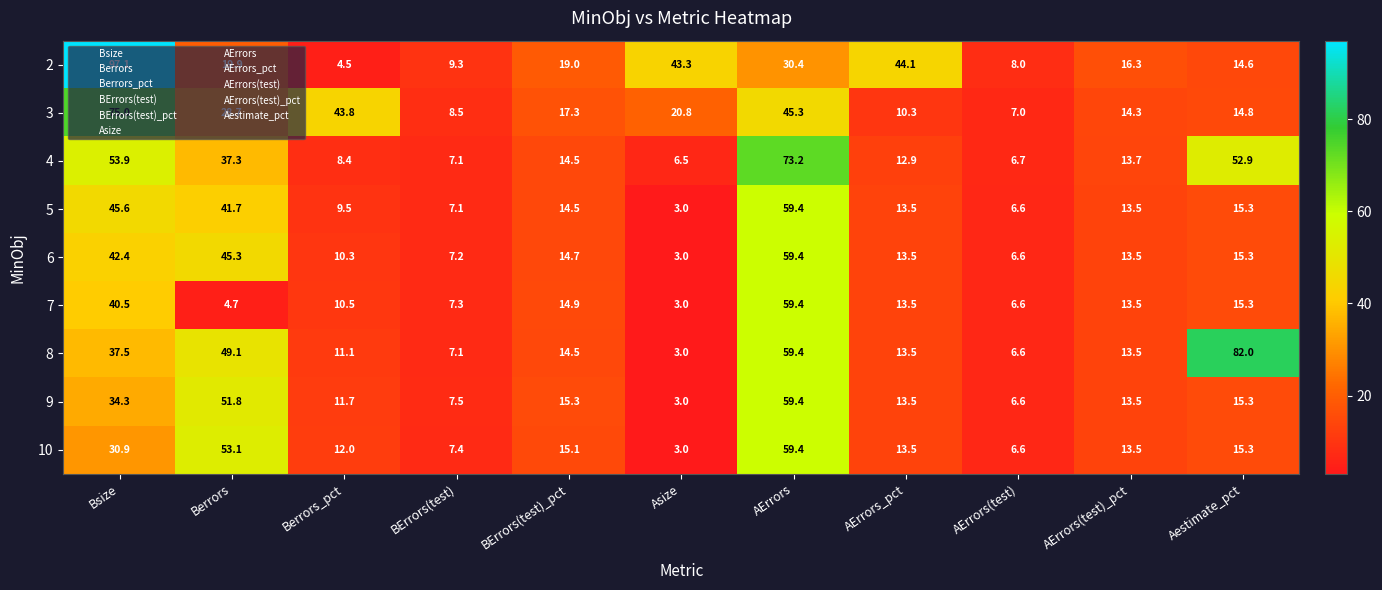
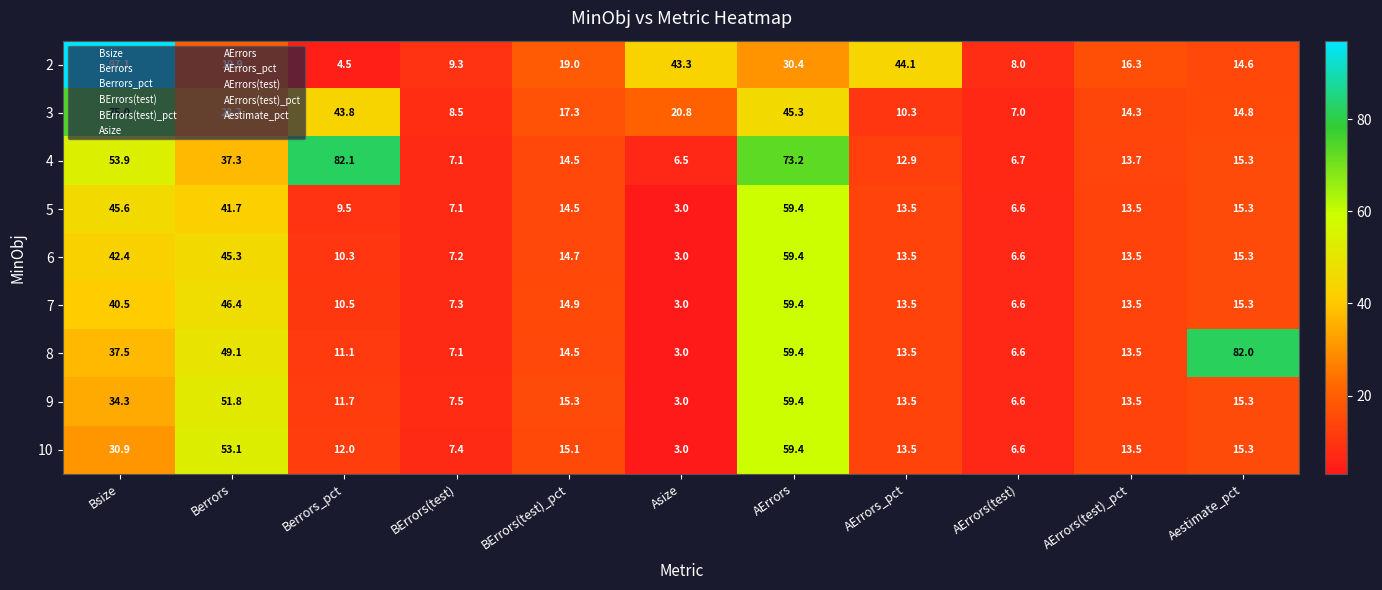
  {
    "2": {
      "Berrors_pct": 4.5,
      "BErrors(test)": 9.3,
      "BErrors(test)_pct": 19.0,
      "Asize": 43.3,
      "AErrors": 30.4,
      "AErrors_pct": 44.1,
      "AErrors(test)": 8.0,
      "AErrors(test)_pct": 16.3,
      "Aestimate_pct": 14.6
    },
    "3": {
      "Berrors_pct": 43.8,
      "BErrors(test)": 8.5,
      "BErrors(test)_pct": 17.3,
      "Asize": 20.8,
      "AErrors": 45.3,
      "AErrors_pct": 10.3,
      "AErrors(test)": 7.0,
      "AErrors(test)_pct": 14.3,
      "Aestimate_pct": 14.8
    },
    "4": {
      "Bsize": 53.9,
      "Berrors": 37.3,
-     "Berrors_pct": 8.4,
+     "Berrors_pct": 82.1,
      "BErrors(test)": 7.1,
      "BErrors(test)_pct": 14.5,
      "Asize": 6.5,
      "AErrors": 73.2,
      "AErrors_pct": 12.9,
      "AErrors(test)": 6.7,
      "AErrors(test)_pct": 13.7,
-     "Aestimate_pct": 52.9
+     "Aestimate_pct": 15.3
    },
    "5": {
      "Bsize": 45.6,
      "Berrors": 41.7,
      "Berrors_pct": 9.5,
      "BErrors(test)": 7.1,
      "BErrors(test)_pct": 14.5,
      "Asize": 3.0,
      "AErrors": 59.4,
      "AErrors_pct": 13.5,
      "AErrors(test)": 6.6,
      "AErrors(test)_pct": 13.5,
      "Aestimate_pct": 15.3
    },
    "6": {
      "Bsize": 42.4,
      "Berrors": 45.3,
      "Berrors_pct": 10.3,
      "BErrors(test)": 7.2,
      "BErrors(test)_pct": 14.7,
      "Asize": 3.0,
      "AErrors": 59.4,
      "AErrors_pct": 13.5,
      "AErrors(test)": 6.6,
      "AErrors(test)_pct": 13.5,
      "Aestimate_pct": 15.3
    },
    "7": {
      "Bsize": 40.5,
-     "Berrors": 4.7,
+     "Berrors": 46.4,
      "Berrors_pct": 10.5,
      "BErrors(test)": 7.3,
      "BErrors(test)_pct": 14.9,
      "Asize": 3.0,
      "AErrors": 59.4,
      "AErrors_pct": 13.5,
      "AErrors(test)": 6.6,
      "AErrors(test)_pct": 13.5,
      "Aestimate_pct": 15.3
    },
    "8": {
      "Bsize": 37.5,
      "Berrors": 49.1,
      "Berrors_pct": 11.1,
      "BErrors(test)": 7.1,
      "BErrors(test)_pct": 14.5,
      "Asize": 3.0,
      "AErrors": 59.4,
      "AErrors_pct": 13.5,
      "AErrors(test)": 6.6,
      "AErrors(test)_pct": 13.5,
      "Aestimate_pct": 82.0
    },
    "9": {
      "Bsize": 34.3,
      "Berrors": 51.8,
      "Berrors_pct": 11.7,
      "BErrors(test)": 7.5,
      "BErrors(test)_pct": 15.3,
      "Asize": 3.0,
      "AErrors": 59.4,
      "AErrors_pct": 13.5,
      "AErrors(test)": 6.6,
      "AErrors(test)_pct": 13.5,
      "Aestimate_pct": 15.3
    },
    "10": {
      "Bsize": 30.9,
      "Berrors": 53.1,
      "Berrors_pct": 12.0,
      "BErrors(test)": 7.4,
      "BErrors(test)_pct": 15.1,
      "Asize": 3.0,
      "AErrors": 59.4,
      "AErrors_pct": 13.5,
      "AErrors(test)": 6.6,
      "AErrors(test)_pct": 13.5,
      "Aestimate_pct": 15.3
    }
  }
